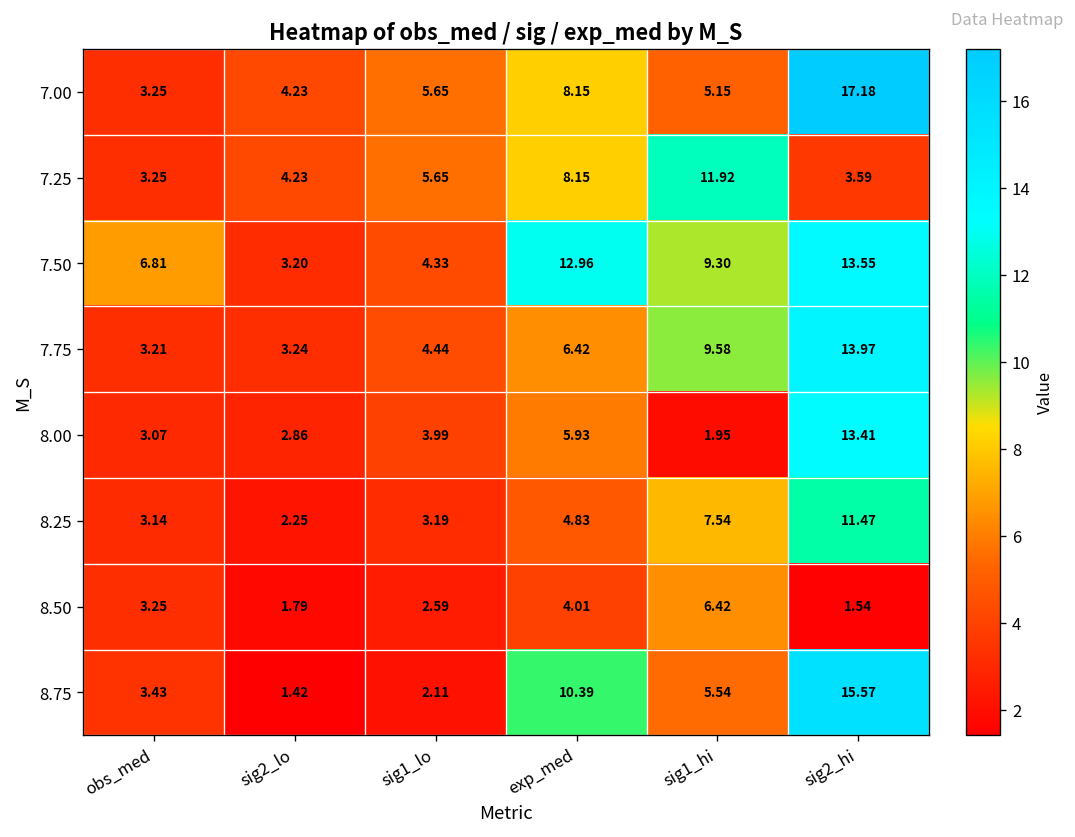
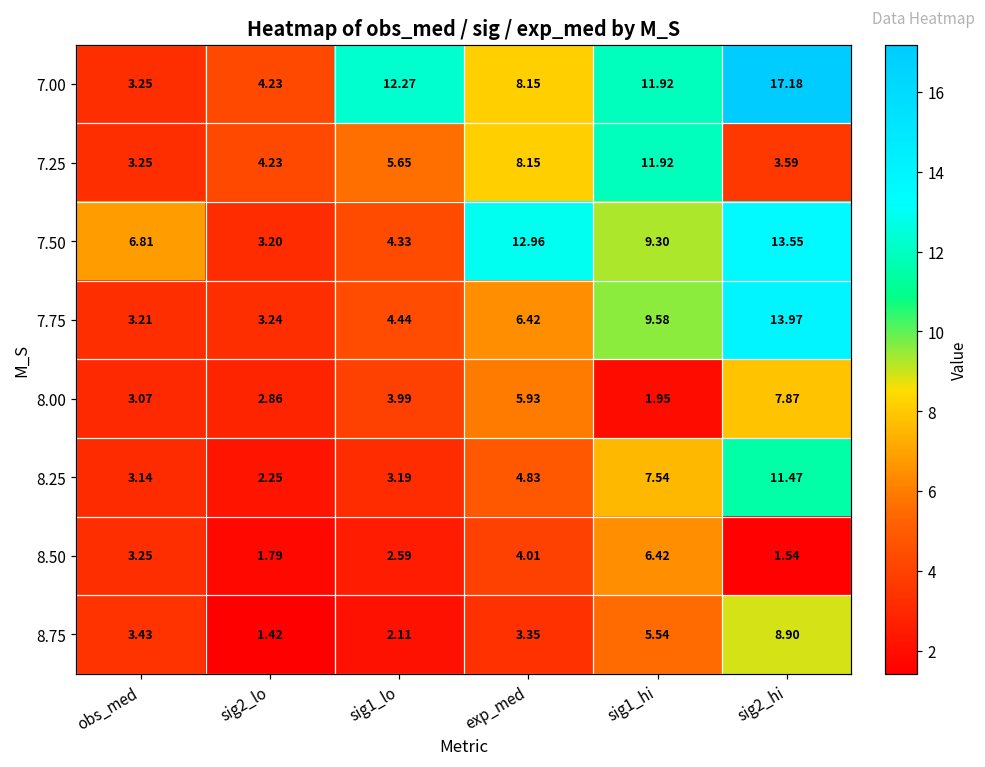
  {
    "7.00": {
      "obs_med": 3.25,
      "sig2_lo": 4.23,
-     "sig1_lo": 5.65,
+     "sig1_lo": 12.27,
      "exp_med": 8.15,
-     "sig1_hi": 5.15,
+     "sig1_hi": 11.92,
      "sig2_hi": 17.18
    },
    "7.25": {
      "obs_med": 3.25,
      "sig2_lo": 4.23,
      "sig1_lo": 5.65,
      "exp_med": 8.15,
      "sig1_hi": 11.92,
      "sig2_hi": 3.59
    },
    "7.50": {
      "obs_med": 6.81,
      "sig2_lo": 3.20,
      "sig1_lo": 4.33,
      "exp_med": 12.96,
      "sig1_hi": 9.30,
      "sig2_hi": 13.55
    },
    "7.75": {
      "obs_med": 3.21,
      "sig2_lo": 3.24,
      "sig1_lo": 4.44,
      "exp_med": 6.42,
      "sig1_hi": 9.58,
      "sig2_hi": 13.97
    },
    "8.00": {
      "obs_med": 3.07,
      "sig2_lo": 2.86,
      "sig1_lo": 3.99,
      "exp_med": 5.93,
      "sig1_hi": 1.95,
-     "sig2_hi": 13.41
+     "sig2_hi": 7.87
    },
    "8.25": {
      "obs_med": 3.14,
      "sig2_lo": 2.25,
      "sig1_lo": 3.19,
      "exp_med": 4.83,
      "sig1_hi": 7.54,
      "sig2_hi": 11.47
    },
    "8.50": {
      "obs_med": 3.25,
      "sig2_lo": 1.79,
      "sig1_lo": 2.59,
      "exp_med": 4.01,
      "sig1_hi": 6.42,
      "sig2_hi": 1.54
    },
    "8.75": {
      "obs_med": 3.43,
      "sig2_lo": 1.42,
      "sig1_lo": 2.11,
-     "exp_med": 10.39,
+     "exp_med": 3.35,
      "sig1_hi": 5.54,
-     "sig2_hi": 15.57
+     "sig2_hi": 8.90
    }
  }
